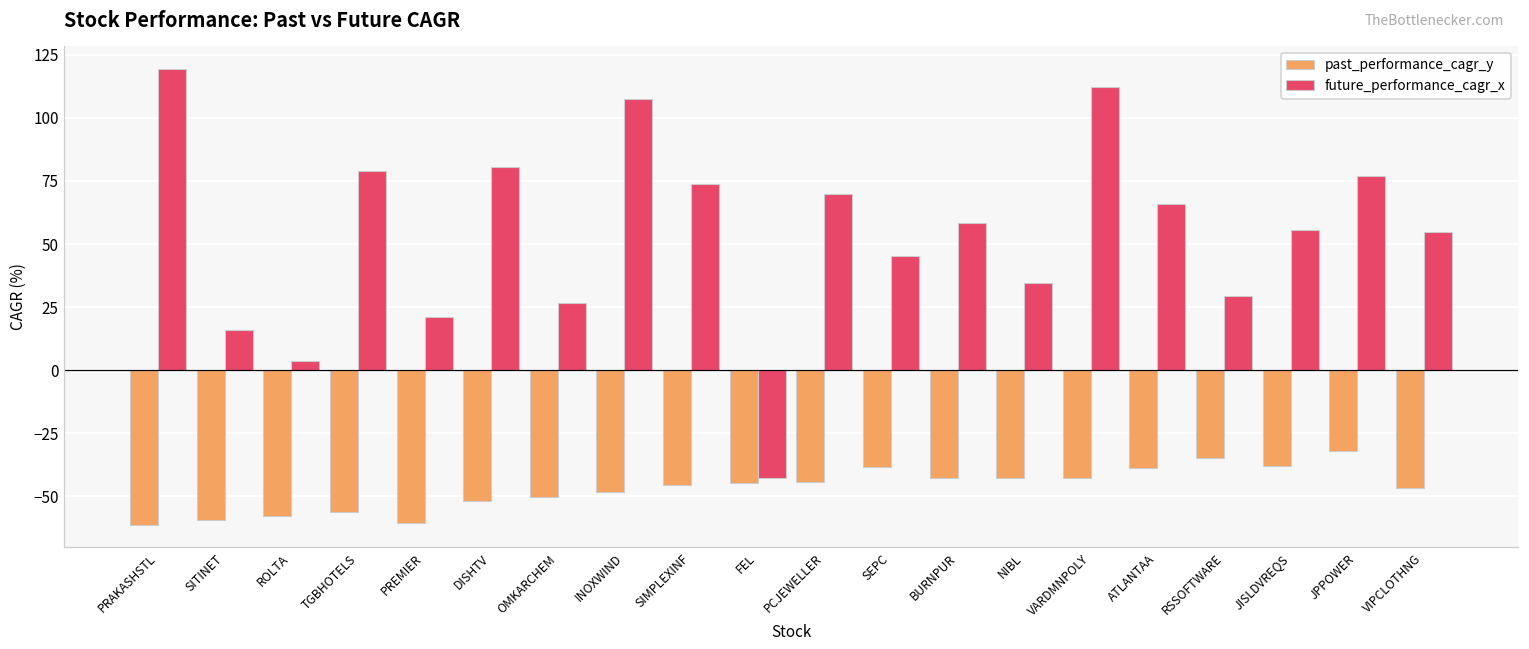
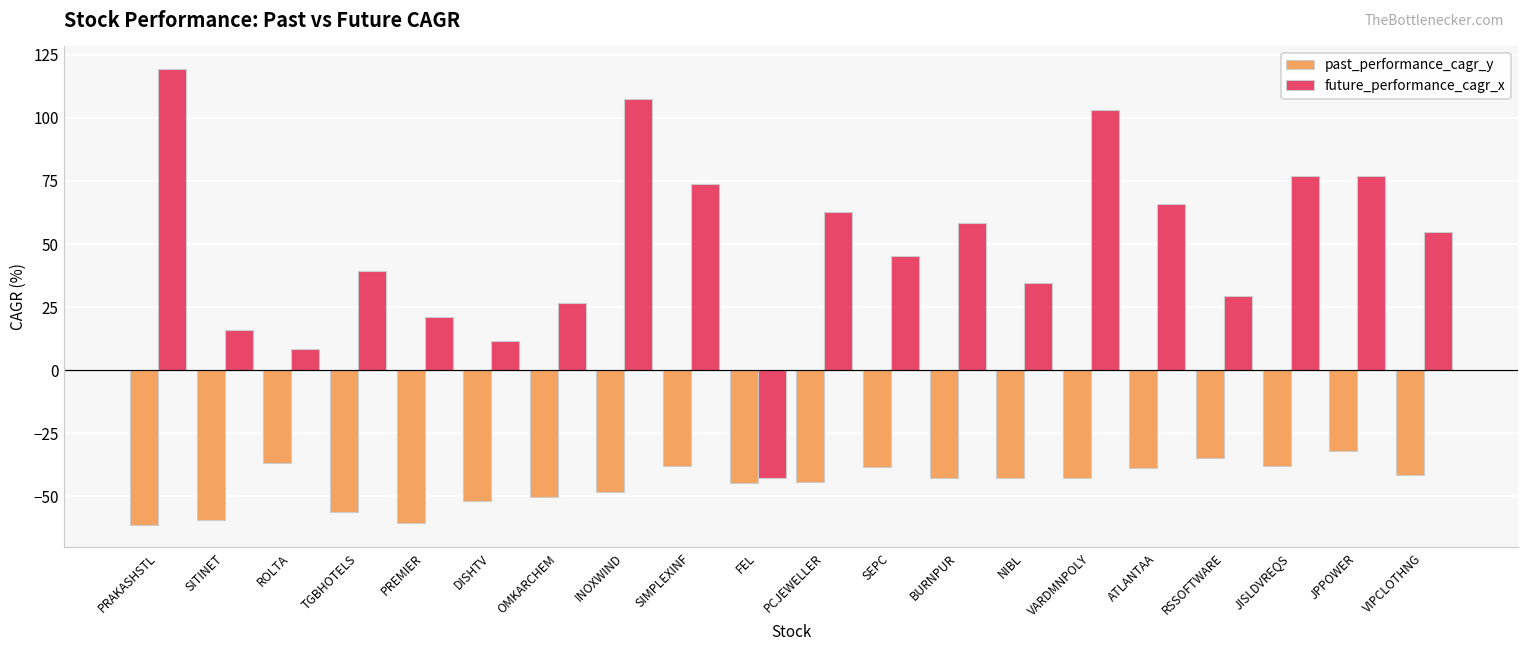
  {
    "past_performance_cagr_y": {
      "PRAKASHSTL": -61,
      "SITINET": -60,
-     "ROLTA": -58,
+     "ROLTA": -37,
      "TGBHOTELS": -56,
      "PREMIER": -61,
      "DISHTV": -52,
      "OMKARCHEM": -50,
      "INOXWIND": -48,
-     "SIMPLEXINF": -46,
+     "SIMPLEXINF": -38,
      "FEL": -45,
      "PCJEWELLER": -45,
      "SEPC": -38,
      "BURNPUR": -43,
      "NIBL": -43,
      "VARDMNPOLY": -43,
      "ATLANTAA": -39,
      "RSSOFTWARE": -35,
      "JISLDVREQS": -38,
      "JPPOWER": -32,
-     "VIPCLOTHNG": -47
+     "VIPCLOTHNG": -42
    },
    "future_performance_cagr_x": {
      "PRAKASHSTL": 120,
      "SITINET": 16,
-     "ROLTA": 3,
-     "TGBHOTELS": 79,
+     "ROLTA": 8,
+     "TGBHOTELS": 39,
      "PREMIER": 21,
-     "DISHTV": 80,
+     "DISHTV": 11,
      "OMKARCHEM": 27,
      "INOXWIND": 108,
      "SIMPLEXINF": 74,
      "FEL": -43,
-     "PCJEWELLER": 70,
+     "PCJEWELLER": 63,
      "SEPC": 45,
      "BURNPUR": 58,
      "NIBL": 34,
-     "VARDMNPOLY": 112,
+     "VARDMNPOLY": 103,
      "ATLANTAA": 66,
      "RSSOFTWARE": 29,
-     "JISLDVREQS": 56,
+     "JISLDVREQS": 77,
      "JPPOWER": 77,
      "VIPCLOTHNG": 55
    }
  }
